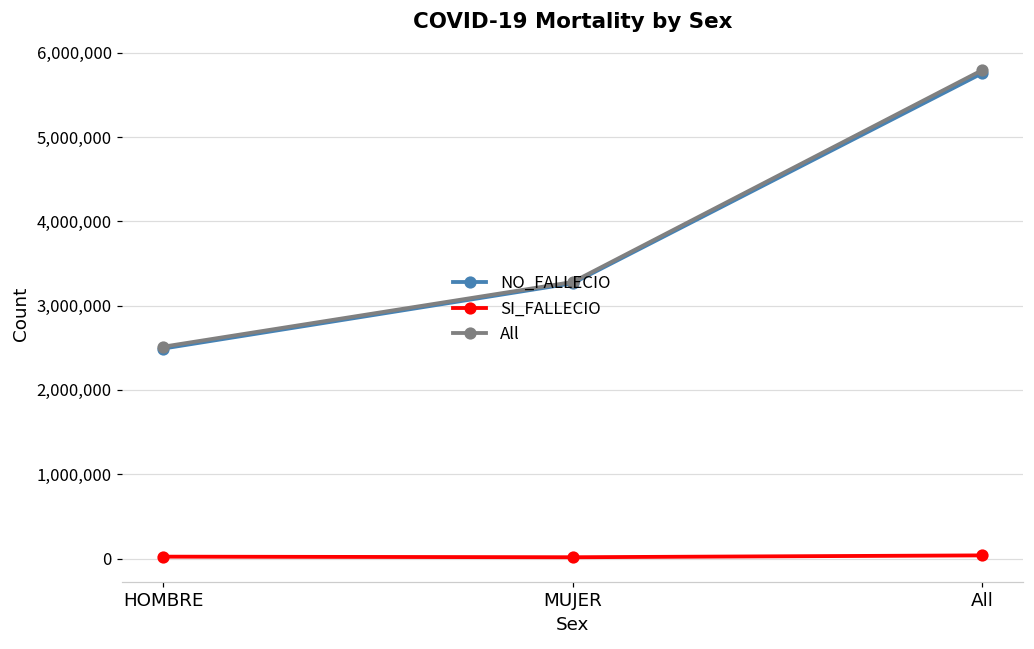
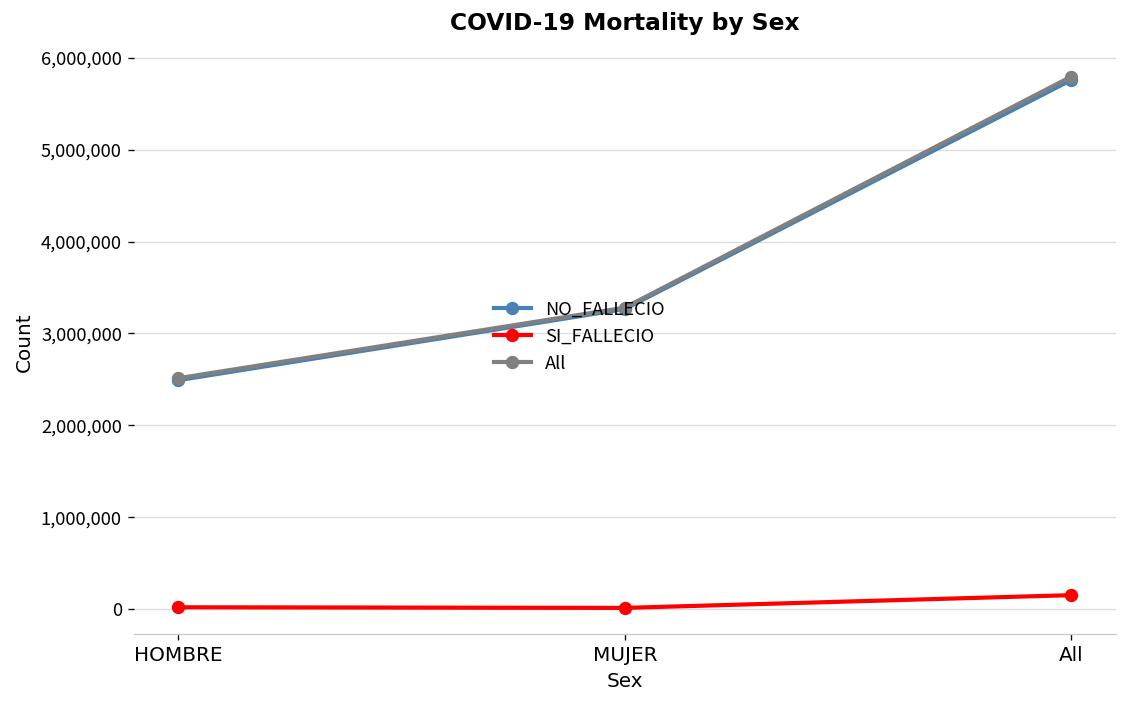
  {
    "NO_FALLECIO": {
      "All": "5,800,000"
    },
    "SI_FALLECIO": {
      "HOMBRE": "0",
      "MUJER": "0",
-     "All": "0"
+     "All": "200,000"
    },
    "All": {
      "All": "5,800,000"
    }
  }
